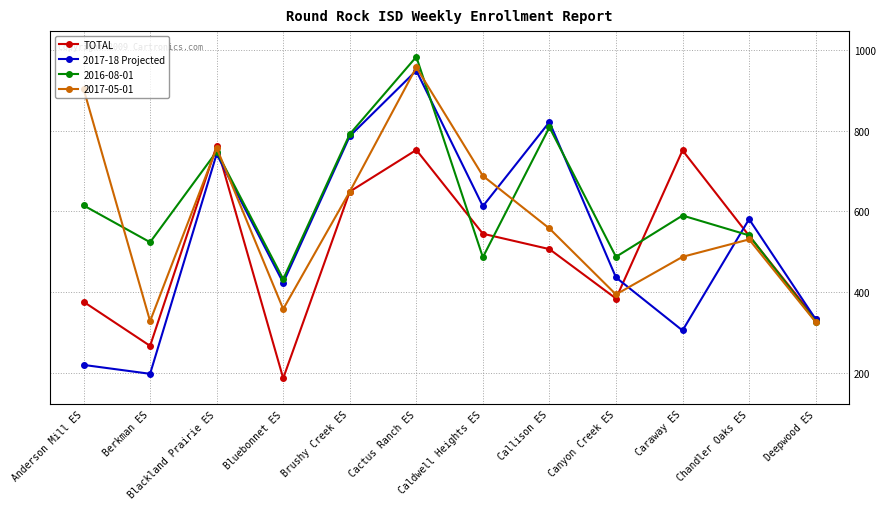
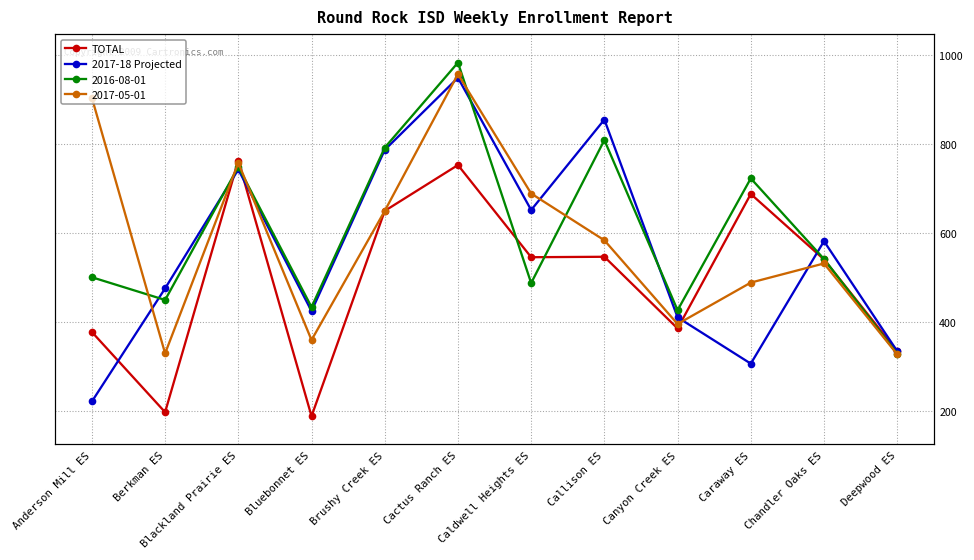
  {
    "TOTAL": {
      "Anderson Mill ES": 380,
-     "Berkman ES": 270,
+     "Berkman ES": 200,
      "Bluebonnet ES": 190,
      "Cactus Ranch ES": 750,
      "Caldwell Heights ES": 550,
-     "Callison ES": 510,
+     "Callison ES": 550,
      "Canyon Creek ES": 390,
-     "Caraway ES": 750
+     "Caraway ES": 690
    },
    "2017-18 Projected": {
      "Anderson Mill ES": 220,
-     "Berkman ES": 200,
+     "Berkman ES": 480,
      "Bluebonnet ES": 420,
      "Cactus Ranch ES": 950,
-     "Caldwell Heights ES": 610,
-     "Callison ES": 820,
-     "Canyon Creek ES": 440,
+     "Caldwell Heights ES": 650,
+     "Callison ES": 850,
+     "Canyon Creek ES": 410,
      "Caraway ES": 310,
      "Chandler Oaks ES": 580
    },
    "2016-08-01": {
-     "Anderson Mill ES": 620,
-     "Berkman ES": 520,
+     "Anderson Mill ES": 500,
+     "Berkman ES": 450,
      "Bluebonnet ES": 430,
      "Cactus Ranch ES": 980,
      "Caldwell Heights ES": 490,
      "Callison ES": 810,
-     "Canyon Creek ES": 490,
-     "Caraway ES": 590
+     "Canyon Creek ES": 430,
+     "Caraway ES": 720
    },
    "2017-05-01": {
      "Berkman ES": 330,
      "Bluebonnet ES": 360,
      "Cactus Ranch ES": 960,
      "Caldwell Heights ES": 690,
-     "Callison ES": 560,
+     "Callison ES": 580,
      "Canyon Creek ES": 400,
      "Caraway ES": 490,
      "Chandler Oaks ES": 530
    }
  }
